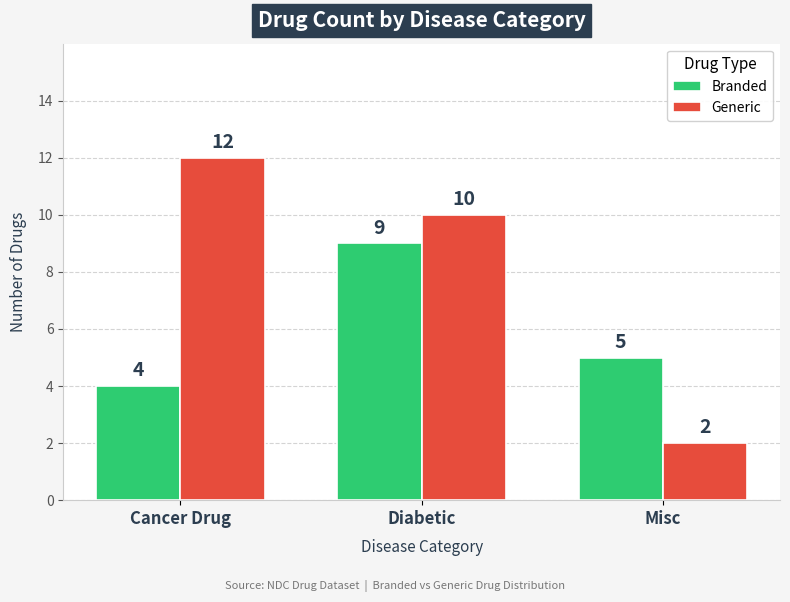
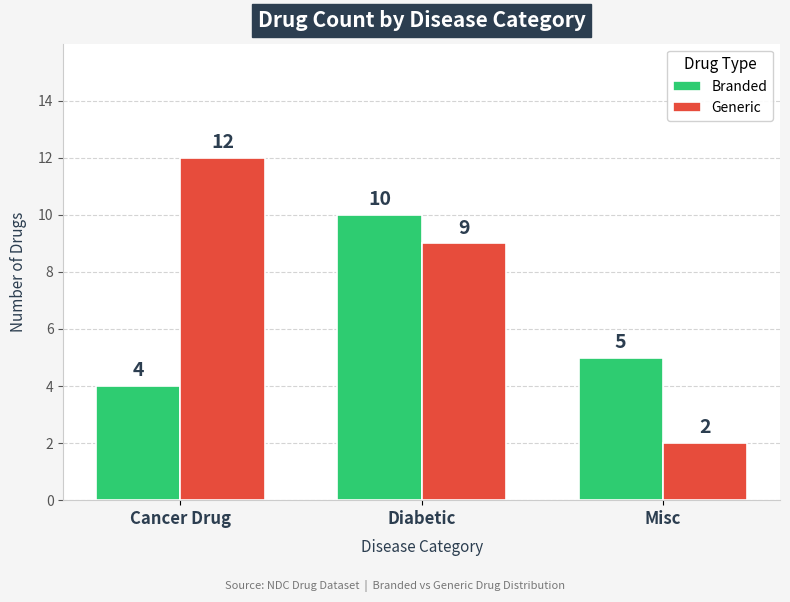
  {
    "Branded": {
      "Cancer Drug": 4,
-     "Diabetic": 9,
+     "Diabetic": 10,
      "Misc": 5
    },
    "Generic": {
      "Cancer Drug": 12,
-     "Diabetic": 10,
+     "Diabetic": 9,
      "Misc": 2
    }
  }
